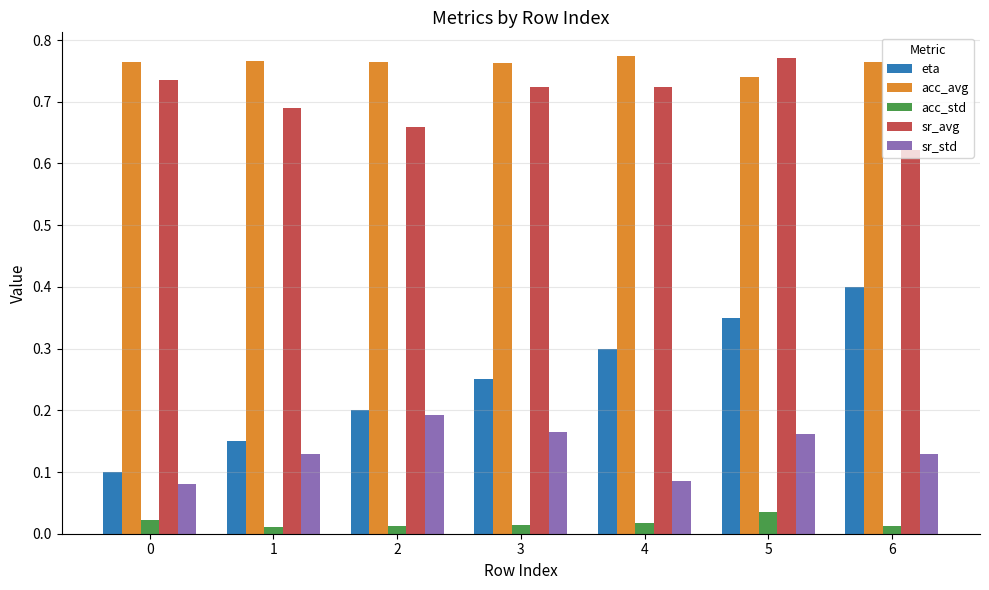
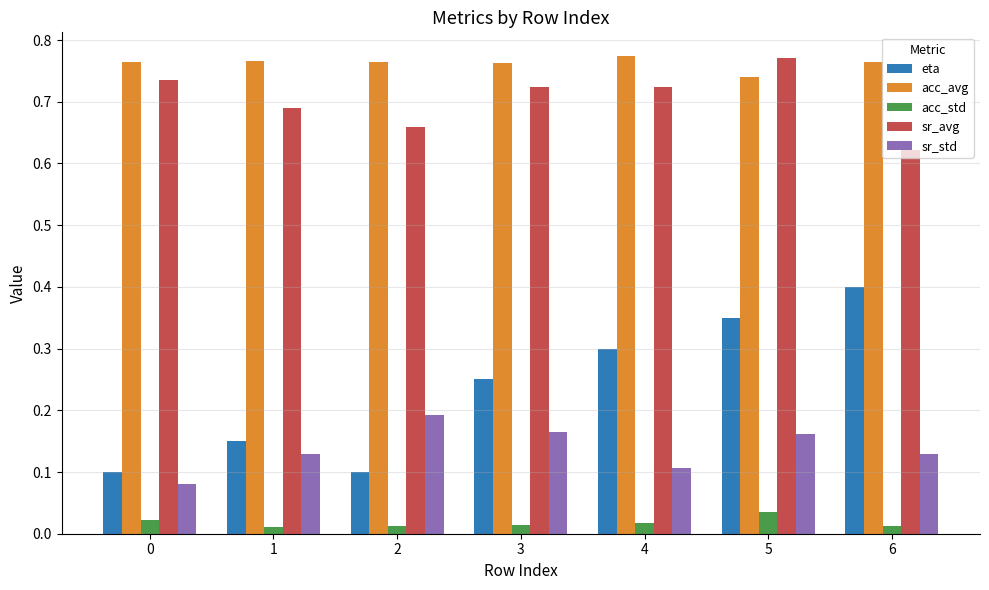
  {
    "eta": {
      "0": 0.1,
      "1": 0.15,
-     "2": 0.2,
+     "2": 0.1,
      "3": 0.25,
      "4": 0.3,
      "5": 0.35,
      "6": 0.4
    },
    "acc_avg": {
      "0": 0.76,
      "1": 0.77,
      "2": 0.76,
      "3": 0.76,
      "4": 0.77,
      "5": 0.74,
      "6": 0.76
    },
    "acc_std": {
      "0": 0.02,
      "1": 0.01,
      "2": 0.01,
      "3": 0.01,
      "4": 0.02,
      "5": 0.04,
      "6": 0.01
    },
    "sr_avg": {
      "0": 0.74,
      "1": 0.69,
      "2": 0.66,
      "3": 0.72,
      "4": 0.72,
      "5": 0.77
    },
    "sr_std": {
      "0": 0.08,
      "1": 0.13,
      "2": 0.19,
      "3": 0.17,
-     "4": 0.09,
+     "4": 0.11,
      "5": 0.16,
      "6": 0.13
    }
  }
